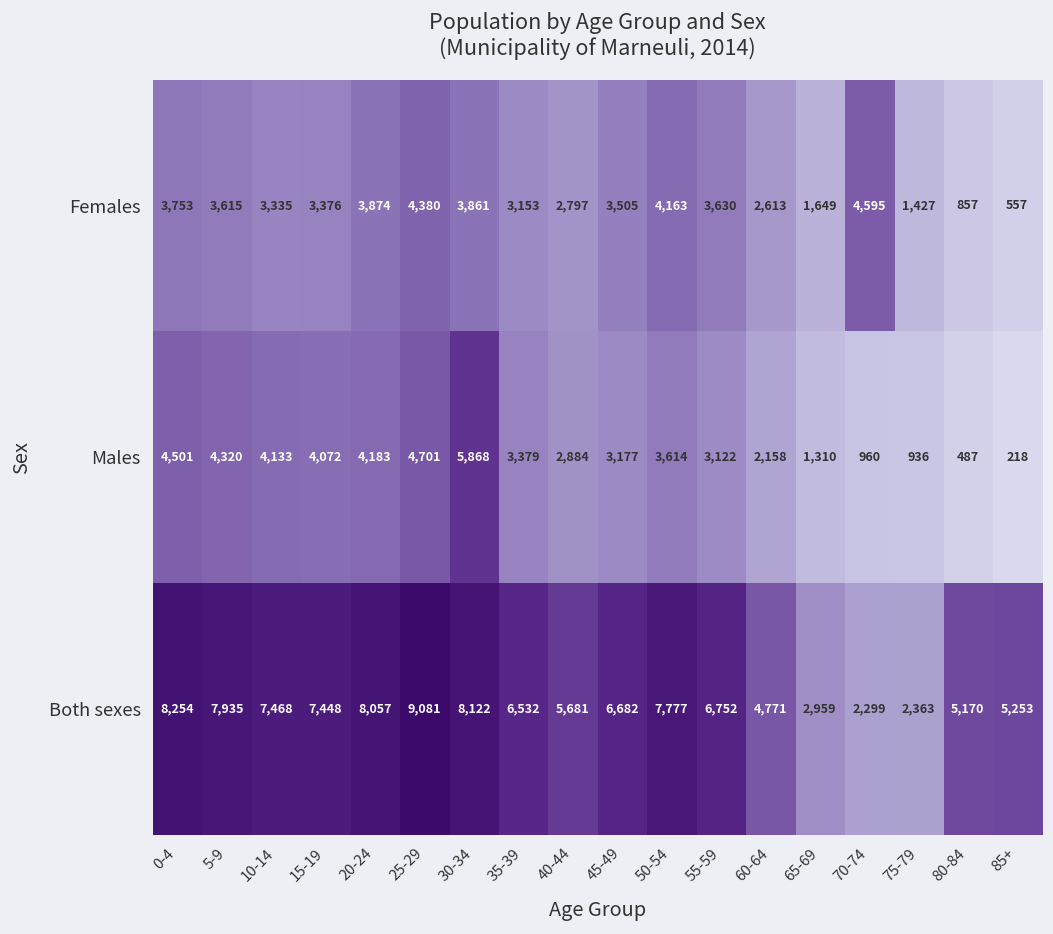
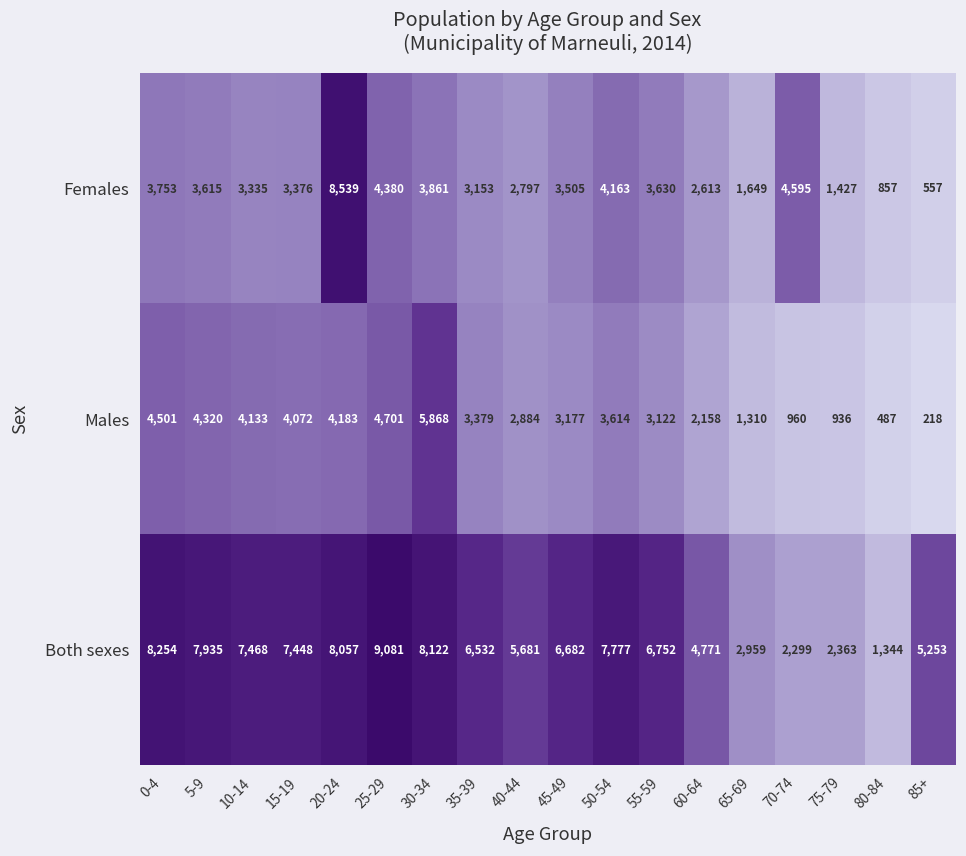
  {
    "Females": {
      "0-4": "3,753",
      "5-9": "3,615",
      "10-14": "3,335",
      "15-19": "3,376",
-     "20-24": "3,874",
+     "20-24": "8,539",
      "25-29": "4,380",
      "30-34": "3,861",
      "35-39": "3,153",
      "40-44": "2,797",
      "45-49": "3,505",
      "50-54": "4,163",
      "55-59": "3,630",
      "60-64": "2,613",
      "65-69": "1,649",
      "70-74": "4,595",
      "75-79": "1,427",
      "80-84": "857",
      "85+": "557"
    },
    "Males": {
      "0-4": "4,501",
      "5-9": "4,320",
      "10-14": "4,133",
      "15-19": "4,072",
      "20-24": "4,183",
      "25-29": "4,701",
      "30-34": "5,868",
      "35-39": "3,379",
      "40-44": "2,884",
      "45-49": "3,177",
      "50-54": "3,614",
      "55-59": "3,122",
      "60-64": "2,158",
      "65-69": "1,310",
      "70-74": "960",
      "75-79": "936",
      "80-84": "487",
      "85+": "218"
    },
    "Both sexes": {
      "0-4": "8,254",
      "5-9": "7,935",
      "10-14": "7,468",
      "15-19": "7,448",
      "20-24": "8,057",
      "25-29": "9,081",
      "30-34": "8,122",
      "35-39": "6,532",
      "40-44": "5,681",
      "45-49": "6,682",
      "50-54": "7,777",
      "55-59": "6,752",
      "60-64": "4,771",
      "65-69": "2,959",
      "70-74": "2,299",
      "75-79": "2,363",
-     "80-84": "5,170",
+     "80-84": "1,344",
      "85+": "5,253"
    }
  }
